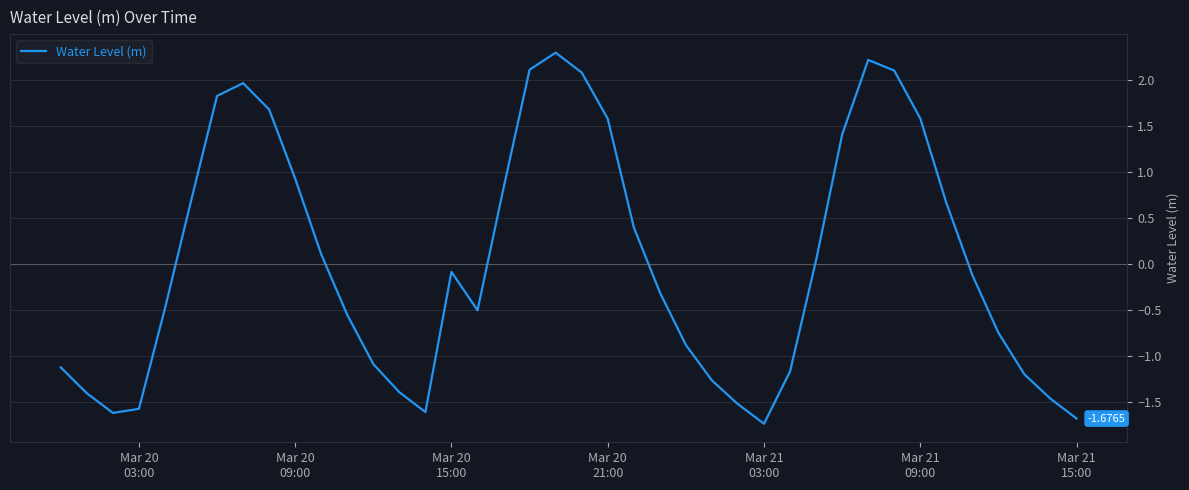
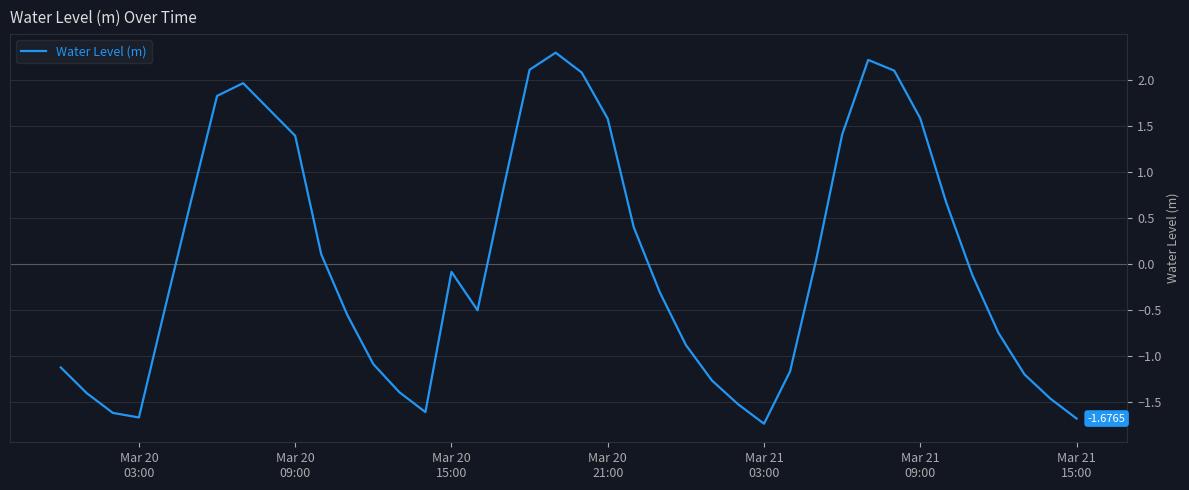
  {
-   "Mar 20 03:00": -1.6,
-   "Mar 20 09:00": 0.9,
+   "Mar 20 03:00": -1.7,
+   "Mar 20 09:00": 1.4,
    "Mar 20 15:00": -0.1,
    "Mar 20 21:00": 1.6,
    "Mar 21 03:00": -1.7,
    "Mar 21 09:00": 1.6
  }
